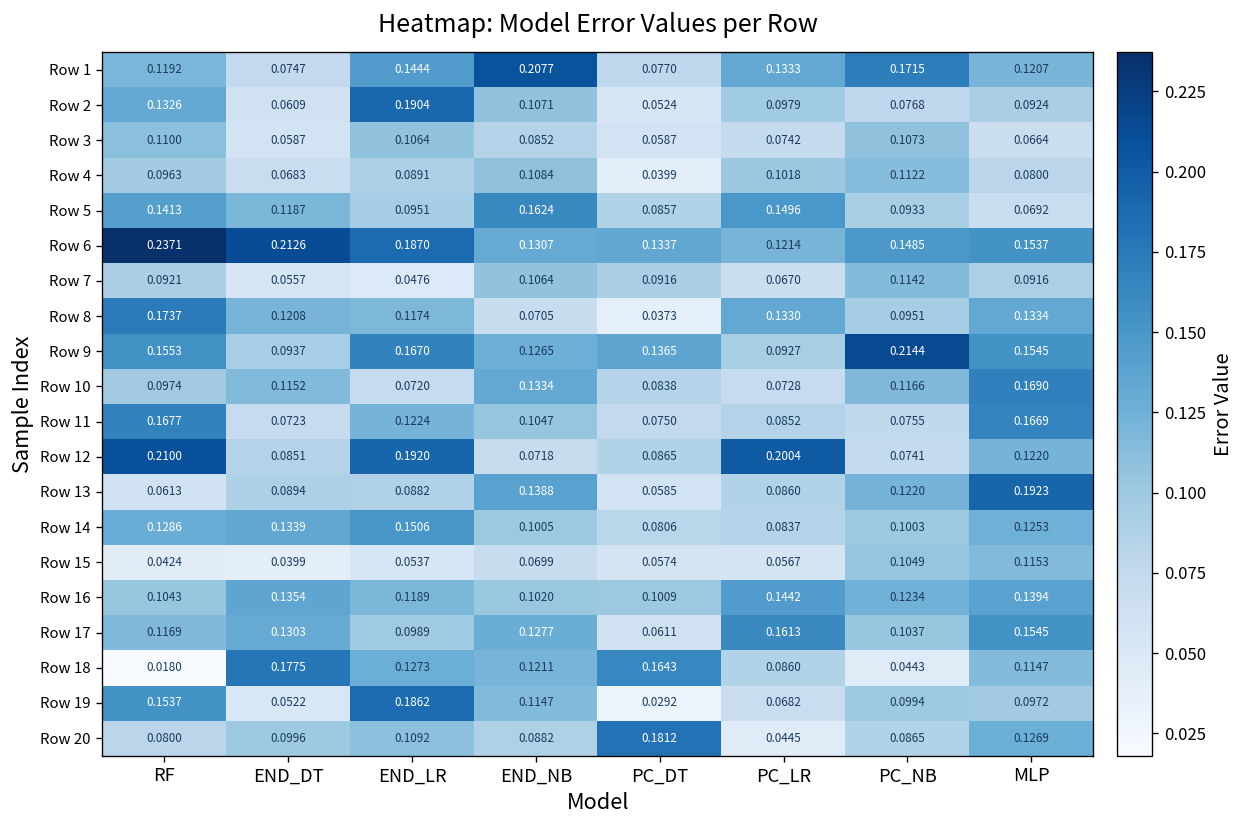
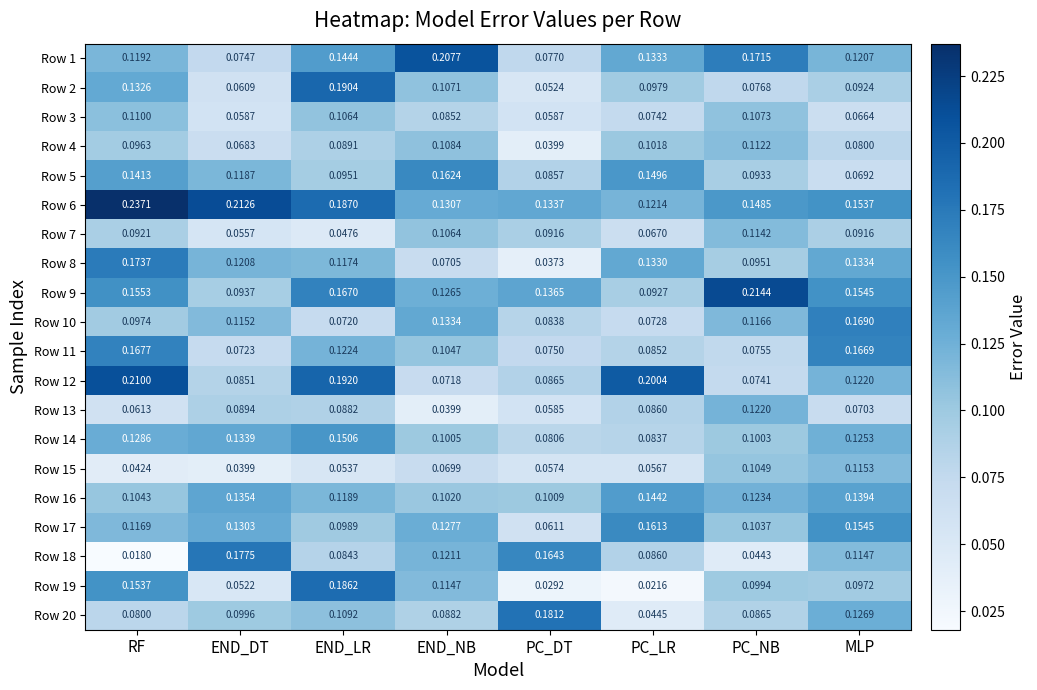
  {
    "Row 1": {
      "RF": 0.1192,
      "END_DT": 0.0747,
      "END_LR": 0.1444,
      "END_NB": 0.2077,
      "PC_DT": 0.0770,
      "PC_LR": 0.1333,
      "PC_NB": 0.1715,
      "MLP": 0.1207
    },
    "Row 2": {
      "RF": 0.1326,
      "END_DT": 0.0609,
      "END_LR": 0.1904,
      "END_NB": 0.1071,
      "PC_DT": 0.0524,
      "PC_LR": 0.0979,
      "PC_NB": 0.0768,
      "MLP": 0.0924
    },
    "Row 3": {
      "RF": 0.1100,
      "END_DT": 0.0587,
      "END_LR": 0.1064,
      "END_NB": 0.0852,
      "PC_DT": 0.0587,
      "PC_LR": 0.0742,
      "PC_NB": 0.1073,
      "MLP": 0.0664
    },
    "Row 4": {
      "RF": 0.0963,
      "END_DT": 0.0683,
      "END_LR": 0.0891,
      "END_NB": 0.1084,
      "PC_DT": 0.0399,
      "PC_LR": 0.1018,
      "PC_NB": 0.1122,
      "MLP": 0.0800
    },
    "Row 5": {
      "RF": 0.1413,
      "END_DT": 0.1187,
      "END_LR": 0.0951,
      "END_NB": 0.1624,
      "PC_DT": 0.0857,
      "PC_LR": 0.1496,
      "PC_NB": 0.0933,
      "MLP": 0.0692
    },
    "Row 6": {
      "RF": 0.2371,
      "END_DT": 0.2126,
      "END_LR": 0.1870,
      "END_NB": 0.1307,
      "PC_DT": 0.1337,
      "PC_LR": 0.1214,
      "PC_NB": 0.1485,
      "MLP": 0.1537
    },
    "Row 7": {
      "RF": 0.0921,
      "END_DT": 0.0557,
      "END_LR": 0.0476,
      "END_NB": 0.1064,
      "PC_DT": 0.0916,
      "PC_LR": 0.0670,
      "PC_NB": 0.1142,
      "MLP": 0.0916
    },
    "Row 8": {
      "RF": 0.1737,
      "END_DT": 0.1208,
      "END_LR": 0.1174,
      "END_NB": 0.0705,
      "PC_DT": 0.0373,
      "PC_LR": 0.1330,
      "PC_NB": 0.0951,
      "MLP": 0.1334
    },
    "Row 9": {
      "RF": 0.1553,
      "END_DT": 0.0937,
      "END_LR": 0.1670,
      "END_NB": 0.1265,
      "PC_DT": 0.1365,
      "PC_LR": 0.0927,
      "PC_NB": 0.2144,
      "MLP": 0.1545
    },
    "Row 10": {
      "RF": 0.0974,
      "END_DT": 0.1152,
      "END_LR": 0.0720,
      "END_NB": 0.1334,
      "PC_DT": 0.0838,
      "PC_LR": 0.0728,
      "PC_NB": 0.1166,
      "MLP": 0.1690
    },
    "Row 11": {
      "RF": 0.1677,
      "END_DT": 0.0723,
      "END_LR": 0.1224,
      "END_NB": 0.1047,
      "PC_DT": 0.0750,
      "PC_LR": 0.0852,
      "PC_NB": 0.0755,
      "MLP": 0.1669
    },
    "Row 12": {
      "RF": 0.2100,
      "END_DT": 0.0851,
      "END_LR": 0.1920,
      "END_NB": 0.0718,
      "PC_DT": 0.0865,
      "PC_LR": 0.2004,
      "PC_NB": 0.0741,
      "MLP": 0.1220
    },
    "Row 13": {
      "RF": 0.0613,
      "END_DT": 0.0894,
      "END_LR": 0.0882,
-     "END_NB": 0.1388,
+     "END_NB": 0.0399,
      "PC_DT": 0.0585,
      "PC_LR": 0.0860,
      "PC_NB": 0.1220,
-     "MLP": 0.1923
+     "MLP": 0.0703
    },
    "Row 14": {
      "RF": 0.1286,
      "END_DT": 0.1339,
      "END_LR": 0.1506,
      "END_NB": 0.1005,
      "PC_DT": 0.0806,
      "PC_LR": 0.0837,
      "PC_NB": 0.1003,
      "MLP": 0.1253
    },
    "Row 15": {
      "RF": 0.0424,
      "END_DT": 0.0399,
      "END_LR": 0.0537,
      "END_NB": 0.0699,
      "PC_DT": 0.0574,
      "PC_LR": 0.0567,
      "PC_NB": 0.1049,
      "MLP": 0.1153
    },
    "Row 16": {
      "RF": 0.1043,
      "END_DT": 0.1354,
      "END_LR": 0.1189,
      "END_NB": 0.1020,
      "PC_DT": 0.1009,
      "PC_LR": 0.1442,
      "PC_NB": 0.1234,
      "MLP": 0.1394
    },
    "Row 17": {
      "RF": 0.1169,
      "END_DT": 0.1303,
      "END_LR": 0.0989,
      "END_NB": 0.1277,
      "PC_DT": 0.0611,
      "PC_LR": 0.1613,
      "PC_NB": 0.1037,
      "MLP": 0.1545
    },
    "Row 18": {
      "RF": 0.0180,
      "END_DT": 0.1775,
-     "END_LR": 0.1273,
+     "END_LR": 0.0843,
      "END_NB": 0.1211,
      "PC_DT": 0.1643,
      "PC_LR": 0.0860,
      "PC_NB": 0.0443,
      "MLP": 0.1147
    },
    "Row 19": {
      "RF": 0.1537,
      "END_DT": 0.0522,
      "END_LR": 0.1862,
      "END_NB": 0.1147,
      "PC_DT": 0.0292,
-     "PC_LR": 0.0682,
+     "PC_LR": 0.0216,
      "PC_NB": 0.0994,
      "MLP": 0.0972
    },
    "Row 20": {
      "RF": 0.0800,
      "END_DT": 0.0996,
      "END_LR": 0.1092,
      "END_NB": 0.0882,
      "PC_DT": 0.1812,
      "PC_LR": 0.0445,
      "PC_NB": 0.0865,
      "MLP": 0.1269
    }
  }
